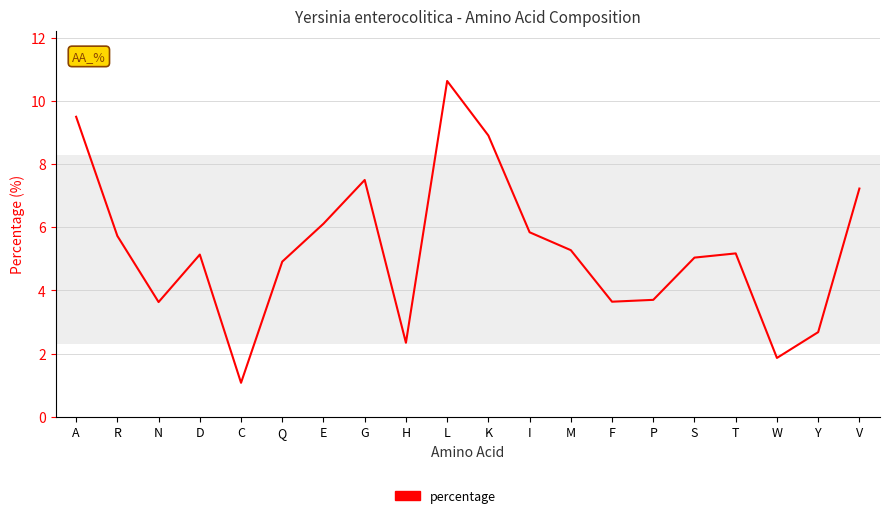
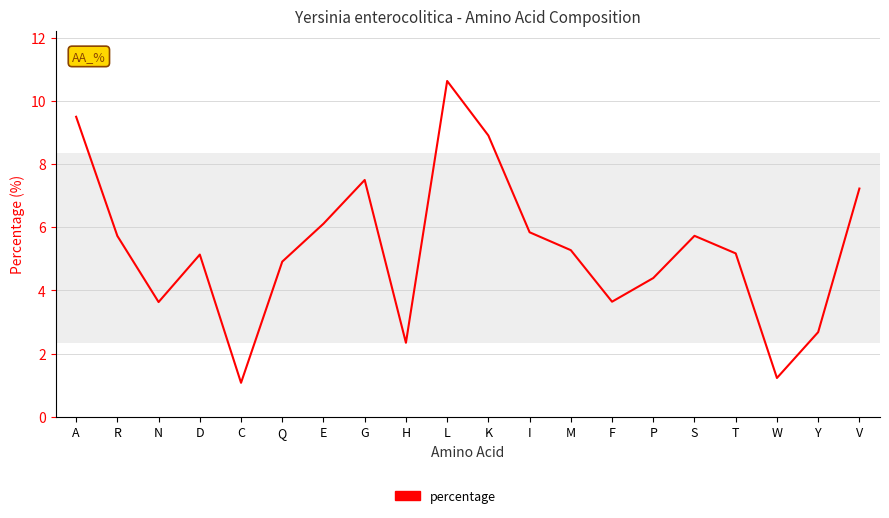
  {
    "A": 9.5,
    "R": 5.7,
    "N": 3.6,
    "D": 5.1,
    "C": 1.1,
    "Q": 4.9,
    "E": 6.1,
    "G": 7.5,
    "H": 2.3,
    "L": 10.6,
    "K": 8.9,
    "I": 5.8,
    "M": 5.3,
    "F": 3.6,
-   "P": 3.7,
-   "S": 5.0,
+   "P": 4.4,
+   "S": 5.7,
    "T": 5.2,
-   "W": 1.9,
+   "W": 1.2,
    "Y": 2.7,
    "V": 7.2
  }
